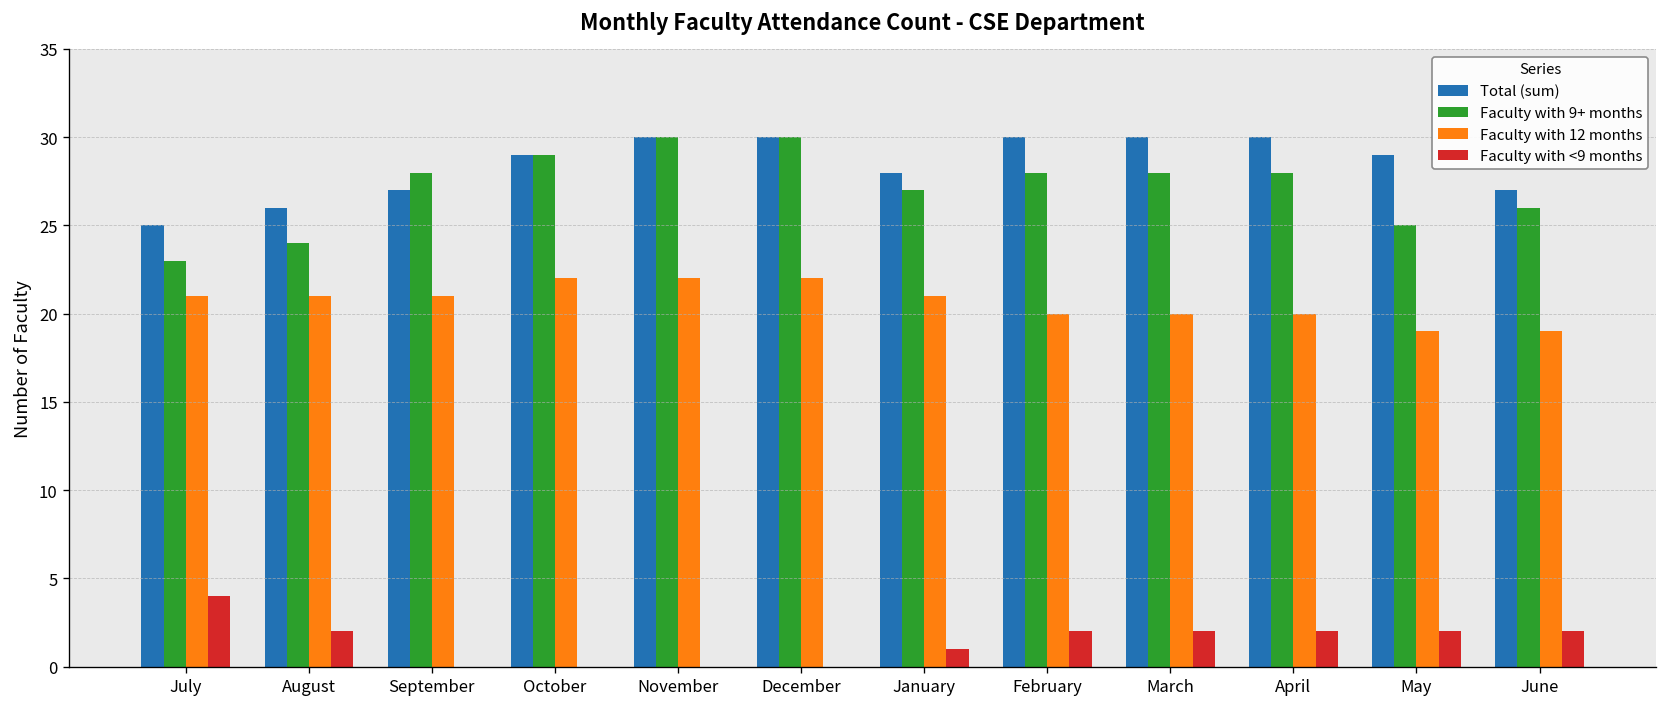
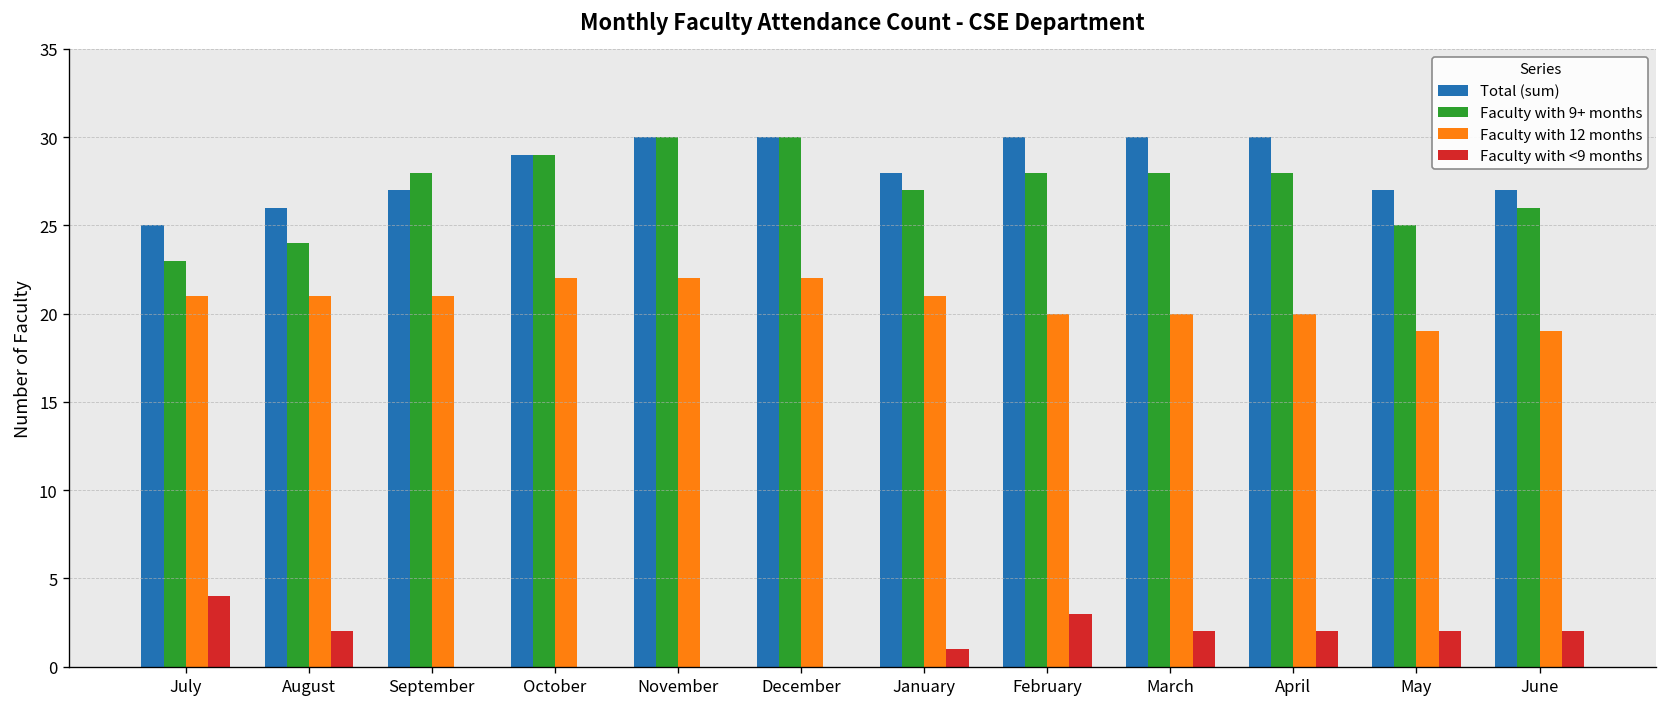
  {
    "Total (sum)": {
      "July": 25,
      "August": 26,
      "September": 27,
      "October": 29,
      "November": 30,
      "December": 30,
      "January": 28,
      "February": 30,
      "March": 30,
      "April": 30,
-     "May": 29,
+     "May": 27,
      "June": 27
    },
    "Faculty with 9+ months": {
      "July": 23,
      "August": 24,
      "September": 28,
      "October": 29,
      "November": 30,
      "December": 30,
      "January": 27,
      "February": 28,
      "March": 28,
      "April": 28,
      "May": 25,
      "June": 26
    },
    "Faculty with 12 months": {
      "July": 21,
      "August": 21,
      "September": 21,
      "October": 22,
      "November": 22,
      "December": 22,
      "January": 21,
      "February": 20,
      "March": 20,
      "April": 20,
      "May": 19,
      "June": 19
    },
    "Faculty with <9 months": {
      "July": 4,
      "August": 2,
      "September": 0,
      "October": 0,
      "November": 0,
      "December": 0,
      "January": 1,
-     "February": 2,
+     "February": 3,
      "March": 2,
      "April": 2,
      "May": 2,
      "June": 2
    }
  }
